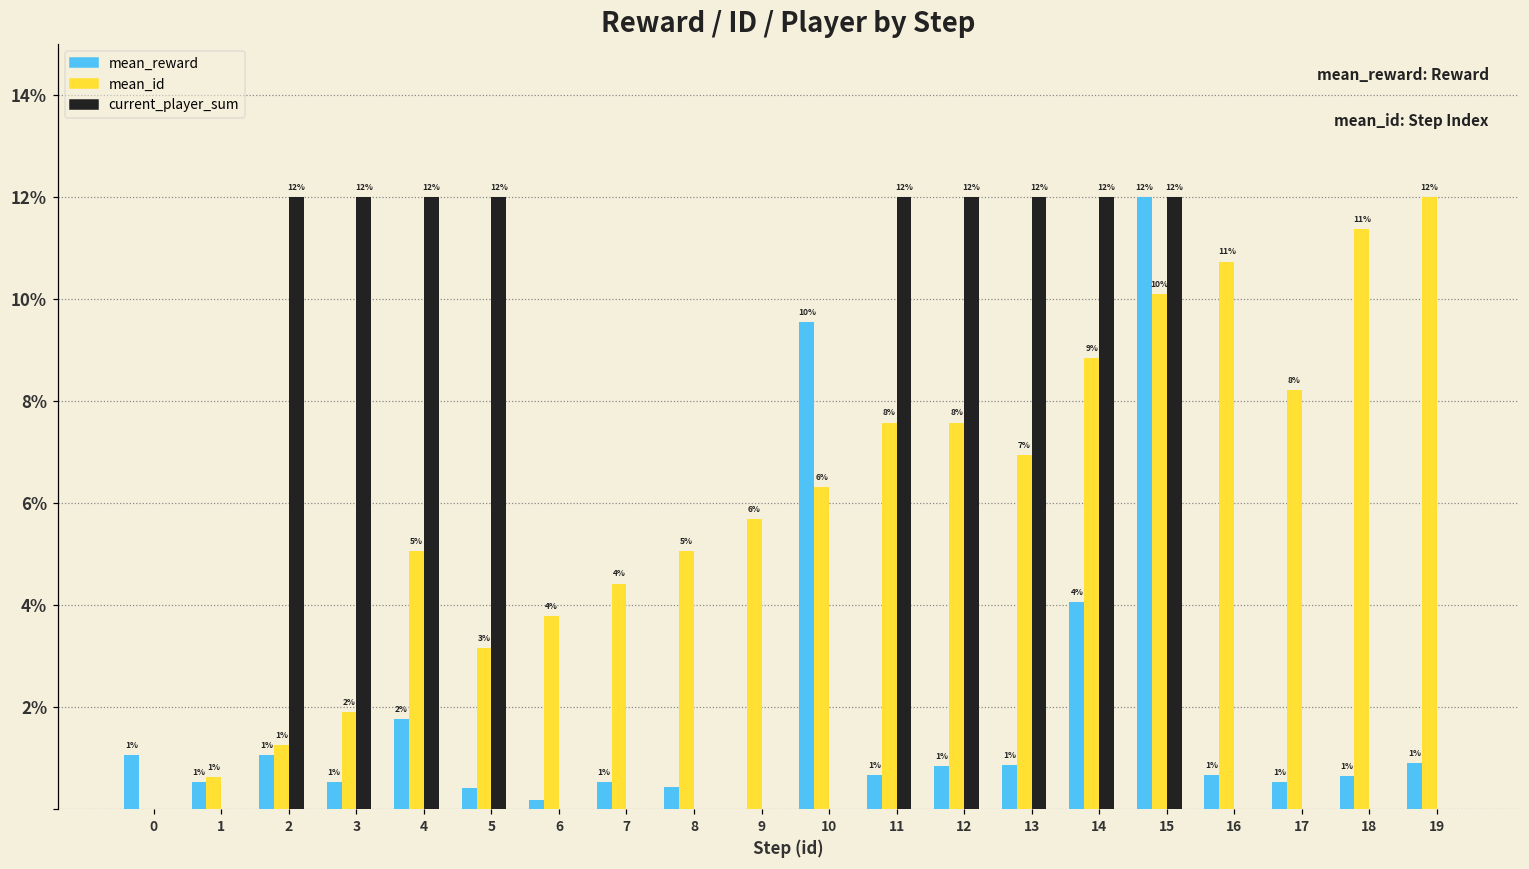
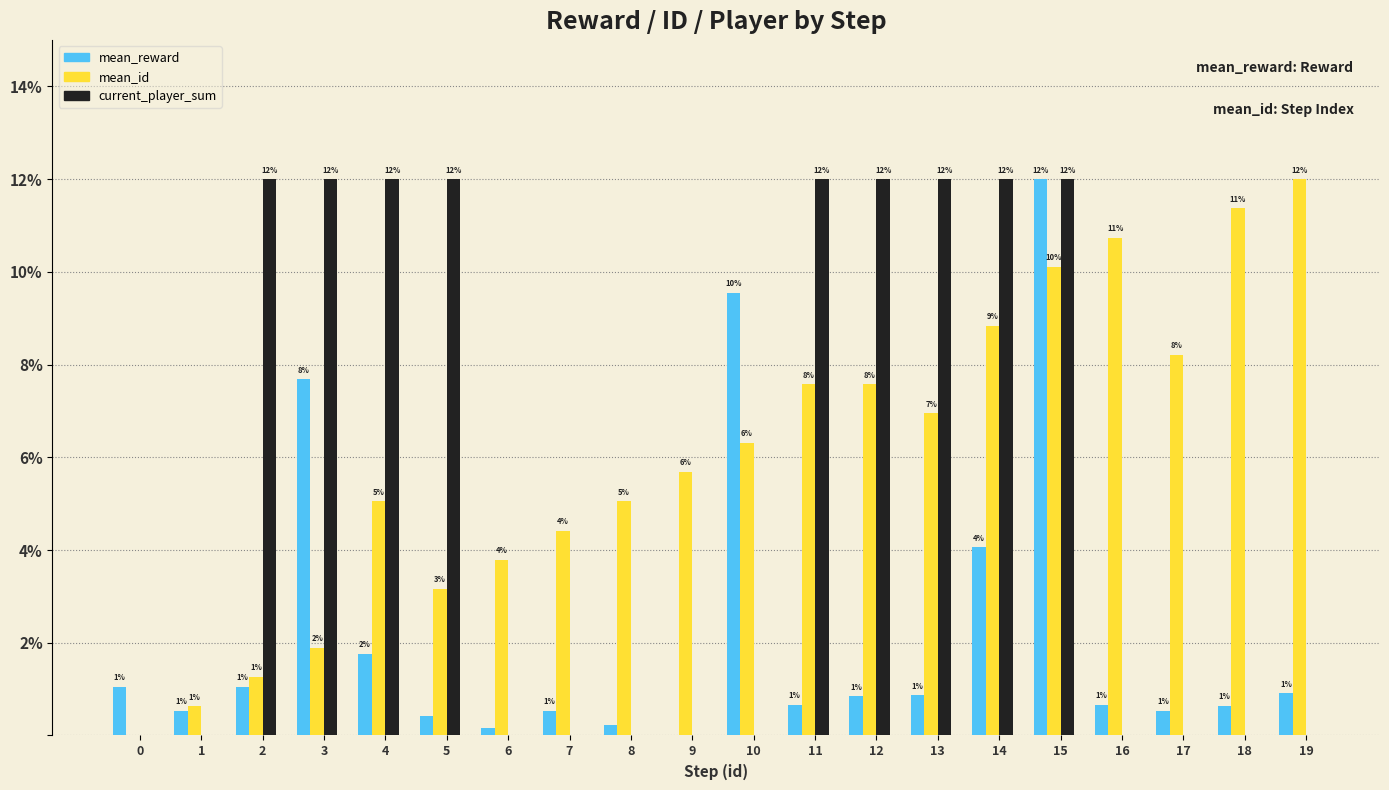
  {
    "mean_reward": {
      "0": "1%",
      "1": "1%",
      "2": "1%",
-     "3": "1%",
+     "3": "8%",
      "4": "2%",
      "7": "1%",
-     "8": "0.4%",
+     "8": "0.2%",
      "10": "10%",
      "11": "1%",
      "12": "1%",
      "13": "1%",
      "14": "4%",
      "15": "12%",
      "16": "1%",
      "17": "1%",
      "18": "1%",
      "19": "1%"
    },
    "mean_id": {
      "1": "1%",
      "2": "1%",
      "3": "2%",
      "4": "5%",
      "5": "3%",
      "6": "4%",
      "7": "4%",
      "8": "5%",
      "9": "6%",
      "10": "6%",
      "11": "8%",
      "12": "8%",
      "13": "7%",
      "14": "9%",
      "15": "10%",
      "16": "11%",
      "17": "8%",
      "18": "11%",
      "19": "12%"
    },
    "current_player_sum": {
      "2": "12%",
      "3": "12%",
      "4": "12%",
      "5": "12%",
      "11": "12%",
      "12": "12%",
      "13": "12%",
      "14": "12%",
      "15": "12%"
    }
  }
